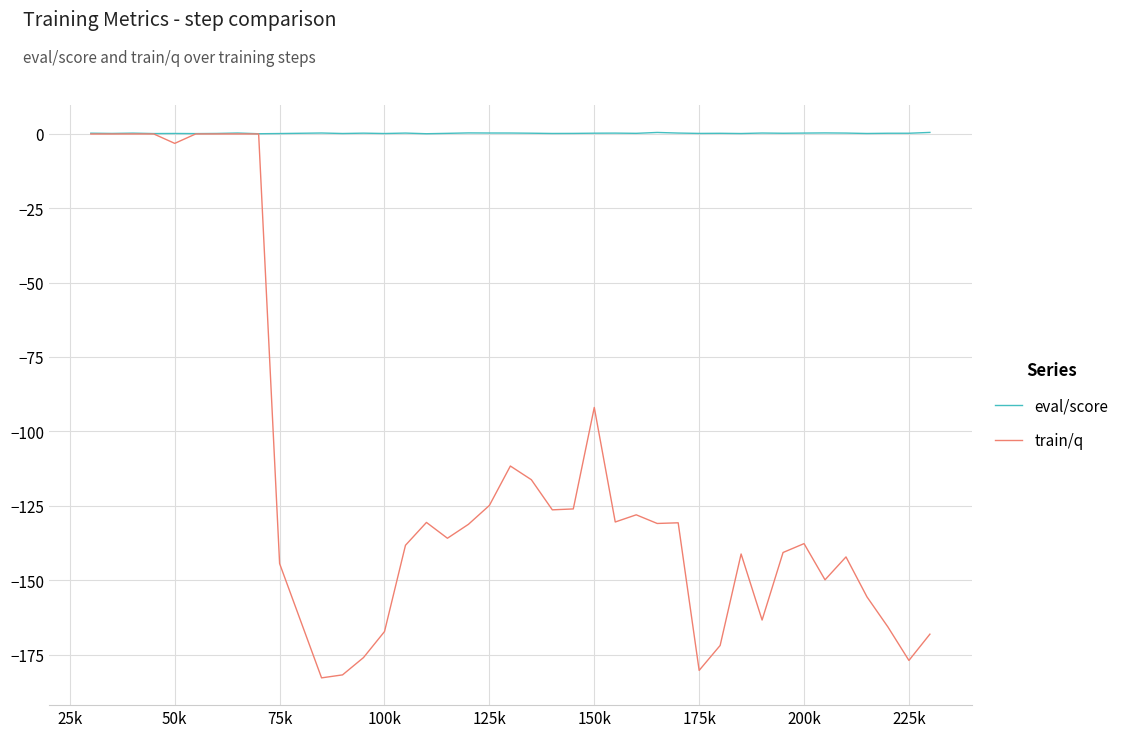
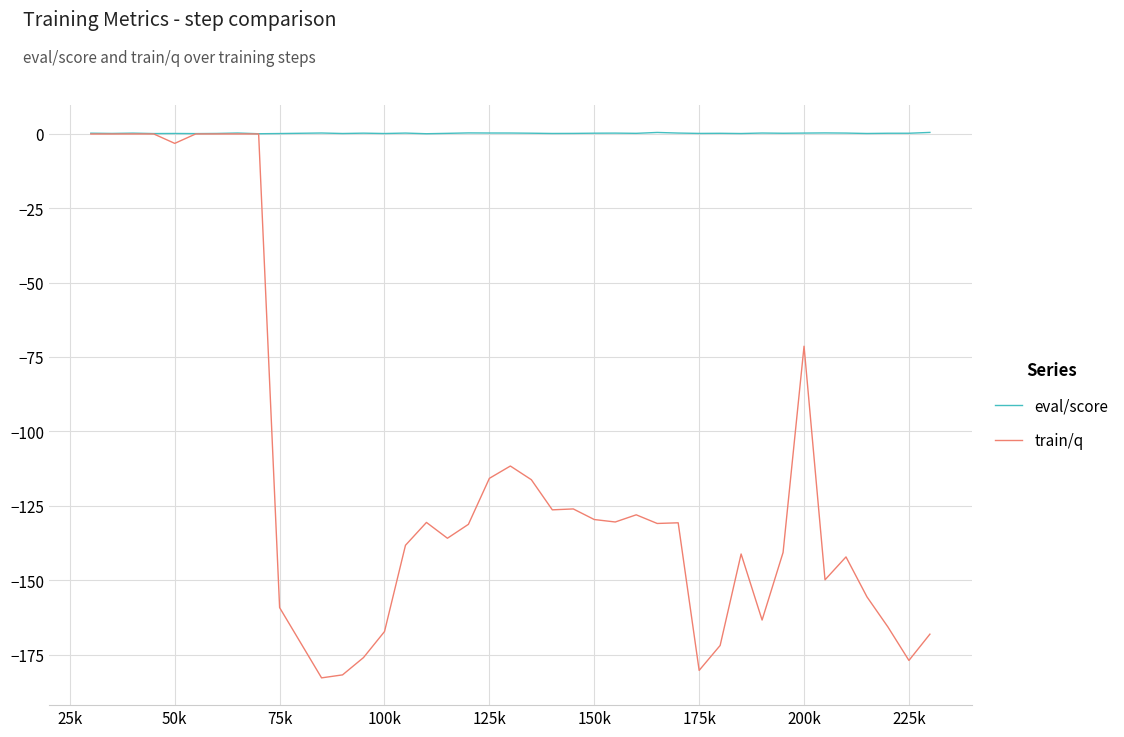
  {
    "eval/score": {
      "50k": 0,
      "75k": 0,
      "100k": 0,
      "125k": 0,
      "150k": 0,
      "175k": 0,
      "200k": 0,
      "225k": 0
    },
    "train/q": {
      "50k": -3,
-     "75k": -144,
+     "75k": -159,
      "100k": -167,
-     "125k": -125,
-     "150k": -92,
+     "125k": -116,
+     "150k": -130,
      "175k": -180,
-     "200k": -138,
+     "200k": -71,
      "225k": -177
    }
  }
